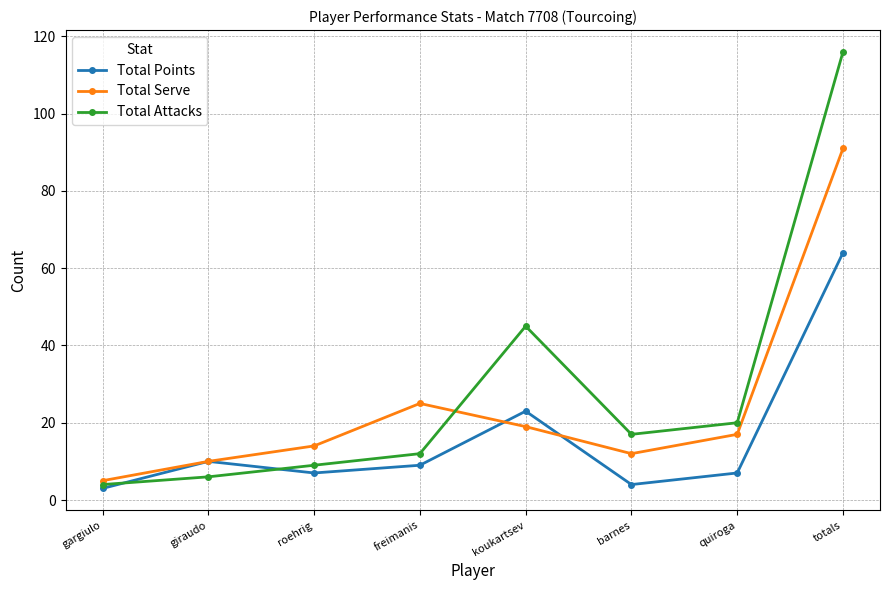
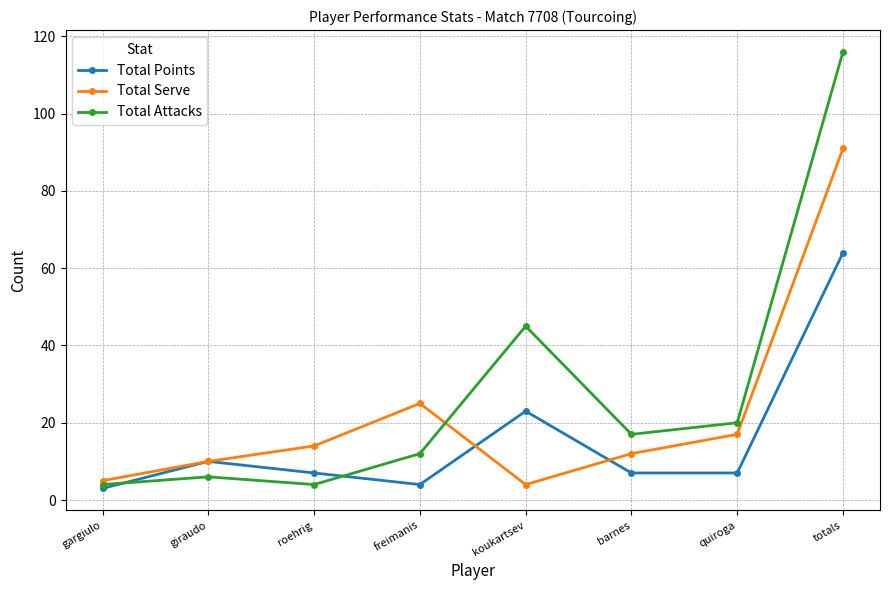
  {
    "Total Points": {
      "gargiulo": 3,
      "roehrig": 7,
-     "freimanis": 9,
+     "freimanis": 4,
      "koukartsev": 23,
-     "barnes": 4,
+     "barnes": 7,
      "quiroga": 7,
      "totals": 64
    },
    "Total Serve": {
      "gargiulo": 5,
      "roehrig": 14,
      "freimanis": 25,
-     "koukartsev": 19,
+     "koukartsev": 4,
      "barnes": 12,
      "quiroga": 17,
      "totals": 91
    },
    "Total Attacks": {
      "gargiulo": 4,
      "giraudo": 6,
-     "roehrig": 9,
+     "roehrig": 4,
      "freimanis": 12,
      "koukartsev": 45,
      "barnes": 17,
      "quiroga": 20,
      "totals": 116
    }
  }
